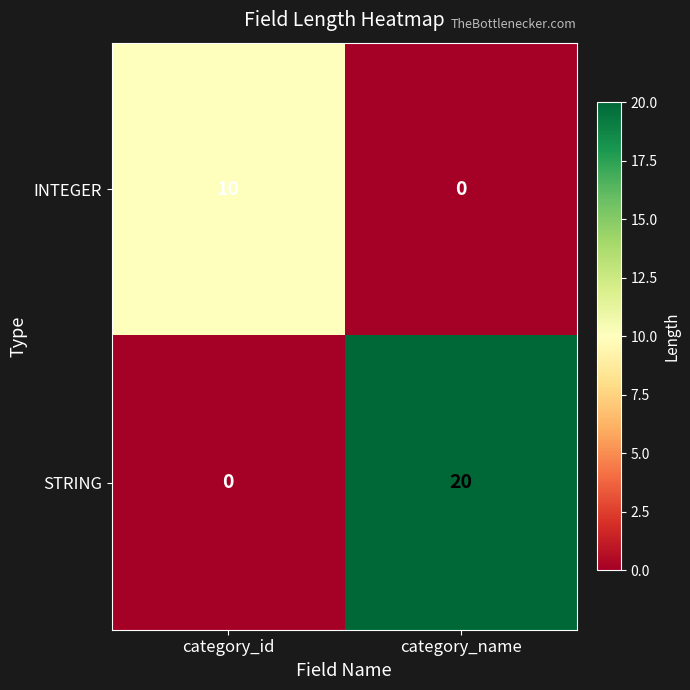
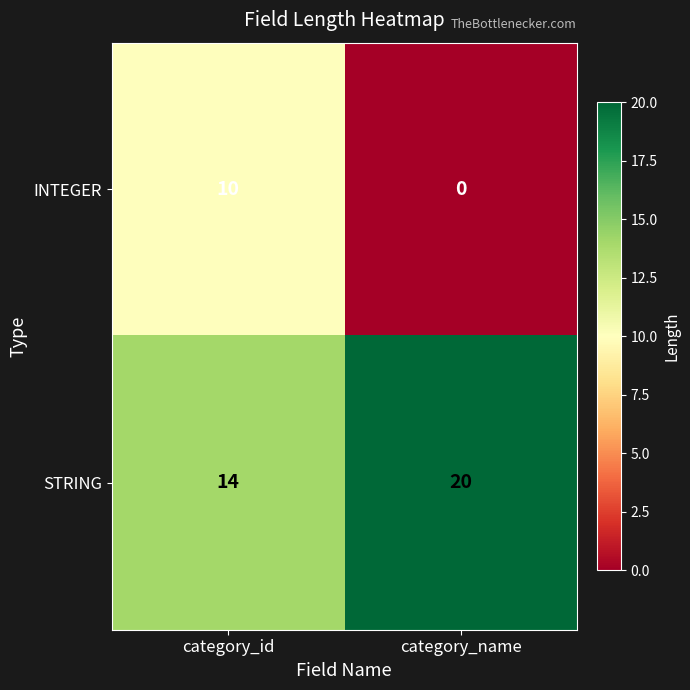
  {
    "INTEGER": {
      "category_id": 10,
      "category_name": 0
    },
    "STRING": {
-     "category_id": 0,
+     "category_id": 14,
      "category_name": 20
    }
  }
